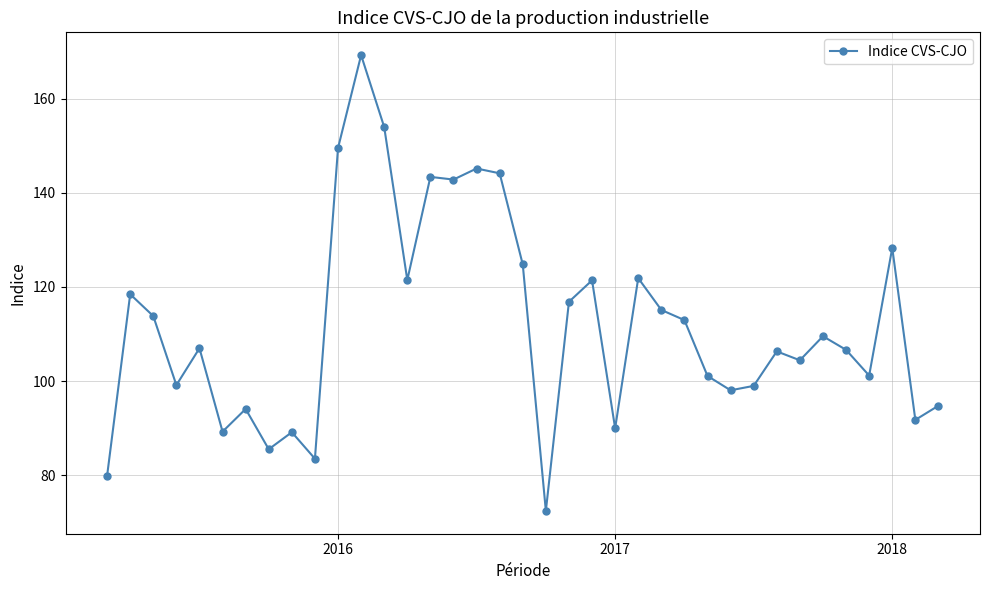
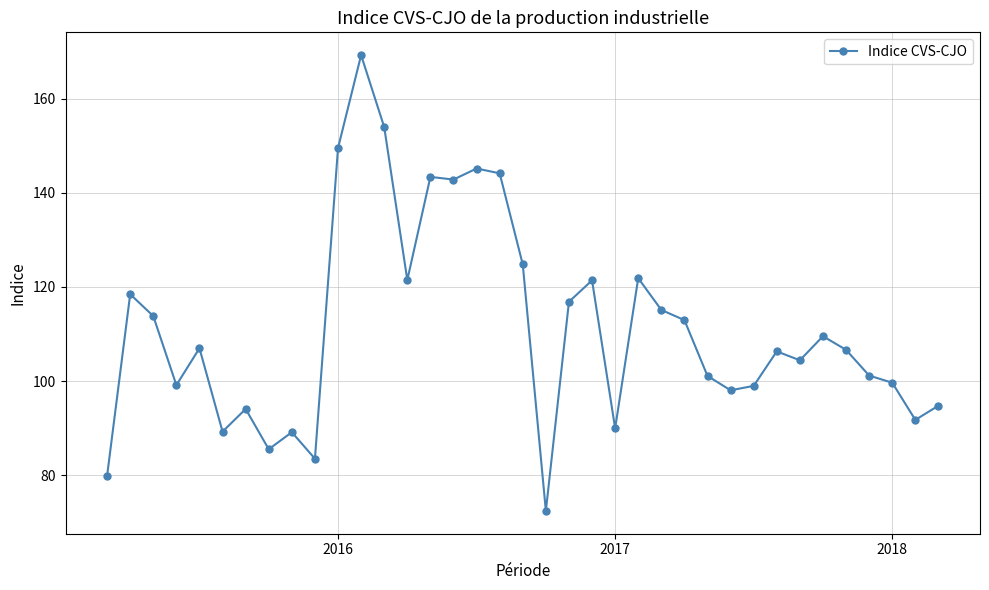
  {
    "2016": 150,
    "2017": 90,
-   "2018": 128
+   "2018": 100
  }
